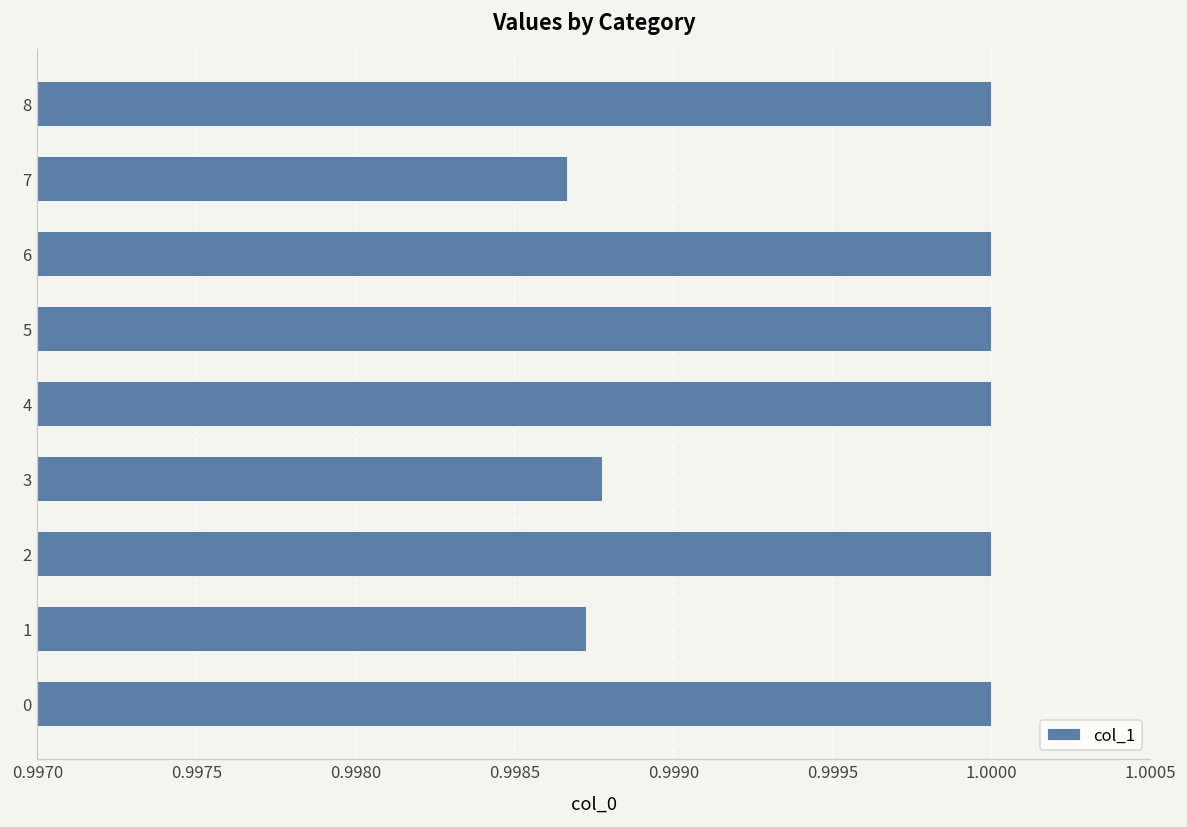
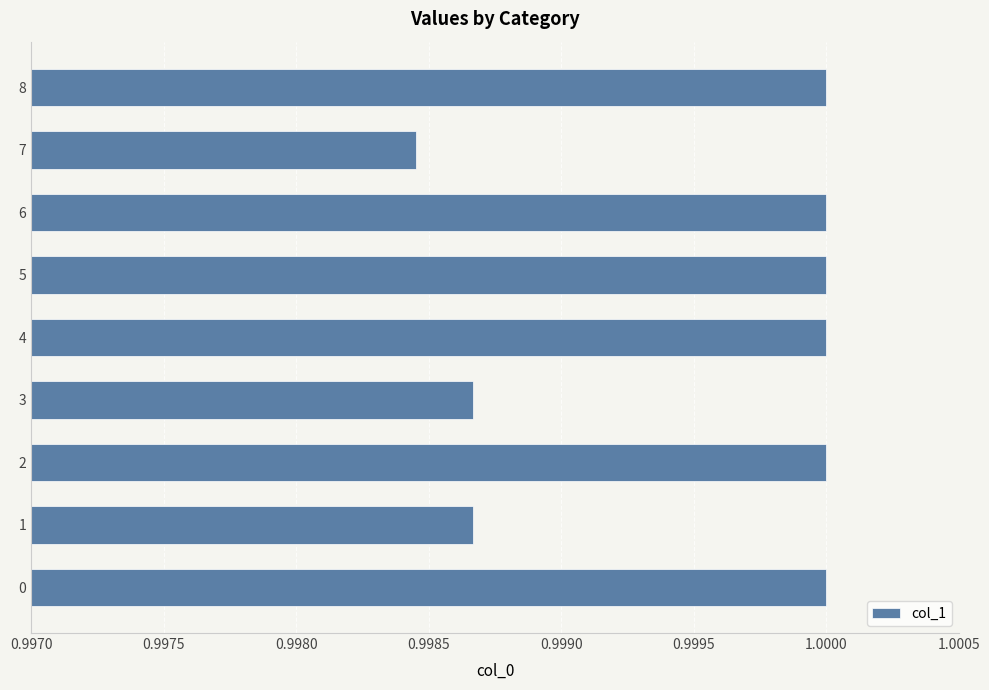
  {
    "8": 1.00000,
-   "7": 0.99867,
+   "7": 0.99845,
    "6": 1.00000,
    "5": 1.00000,
    "4": 1.00000,
-   "3": 0.99878,
+   "3": 0.99867,
    "2": 1.00000,
-   "1": 0.99872,
+   "1": 0.99867,
    "0": 1.00000
  }
